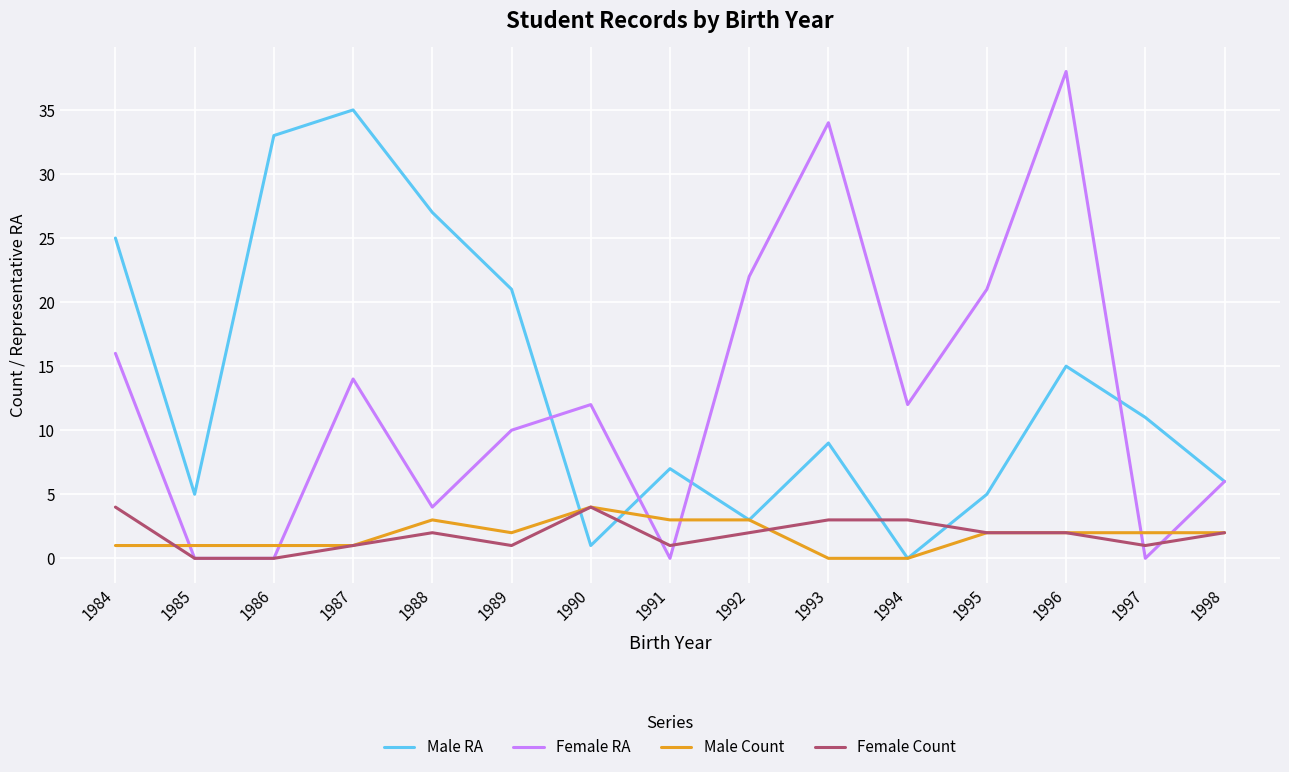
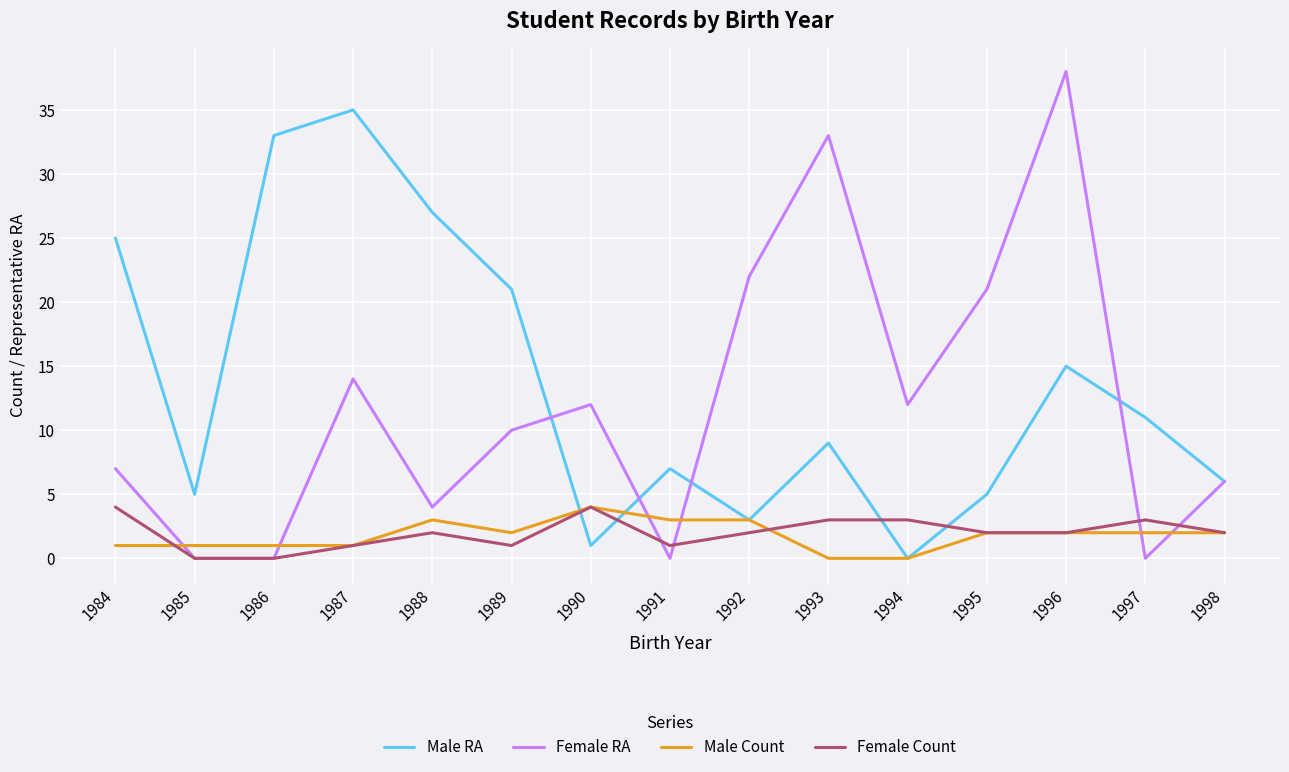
  {
    "Male RA": {
      "1984": 25,
      "1985": 5,
      "1986": 33,
      "1987": 35,
      "1988": 27,
      "1989": 21,
      "1990": 1,
      "1991": 7,
      "1993": 9,
      "1995": 5,
      "1996": 15,
      "1997": 11
    },
    "Female RA": {
-     "1984": 16,
+     "1984": 7,
      "1987": 14,
      "1988": 4,
      "1989": 10,
      "1990": 12,
      "1991": 0,
      "1992": 22,
-     "1993": 34,
+     "1993": 33,
      "1994": 12,
      "1995": 21,
      "1996": 38,
      "1997": 0
    },
    "Male Count": {
      "1984": 1,
      "1985": 1,
      "1986": 1,
      "1988": 3,
      "1989": 2,
      "1991": 3,
      "1993": 0,
      "1997": 2
    },
    "Female Count": {
      "1984": 4,
      "1988": 2,
      "1989": 1,
      "1991": 1,
      "1992": 2,
      "1993": 3,
      "1994": 3,
-     "1997": 1
+     "1997": 3
    }
  }
